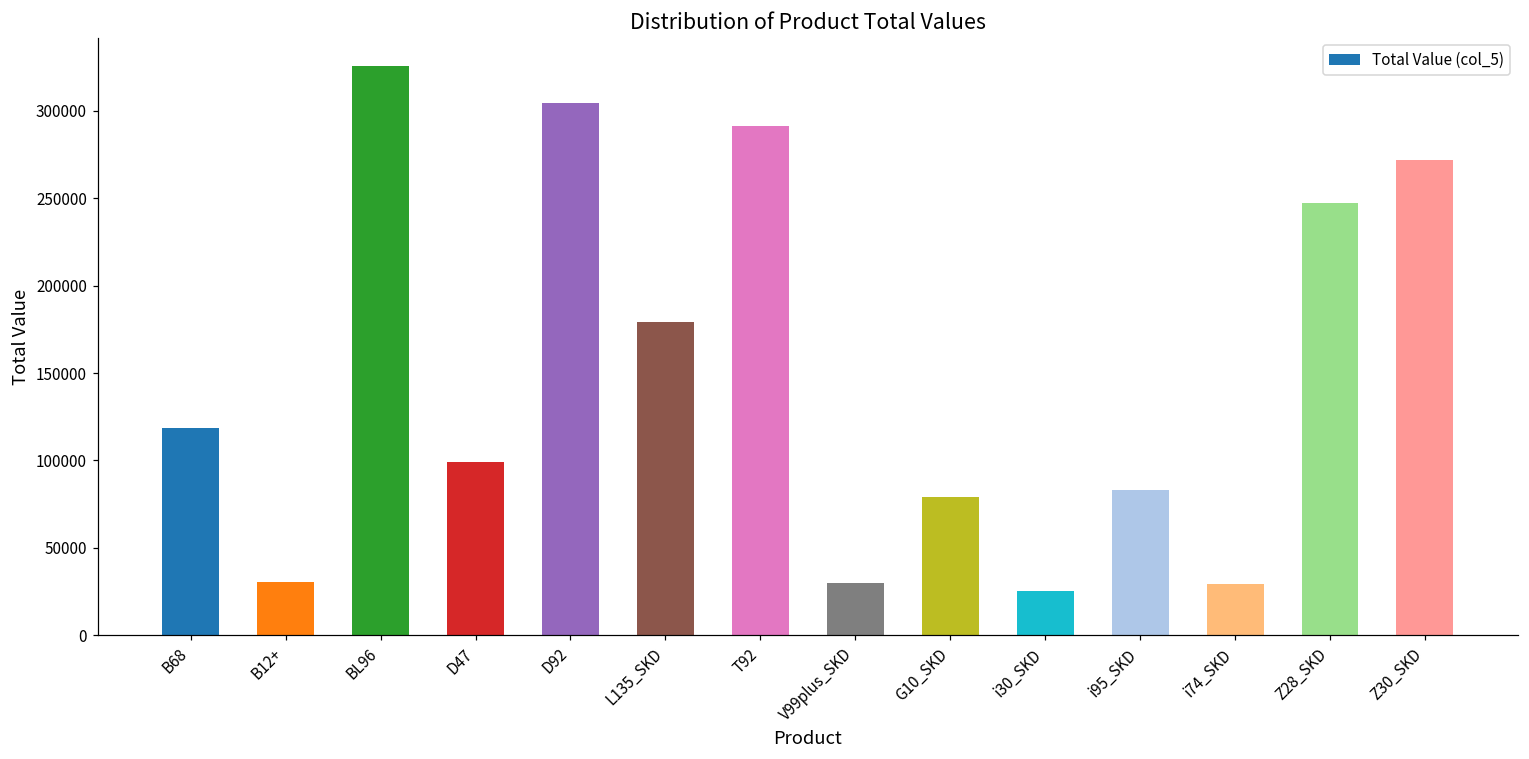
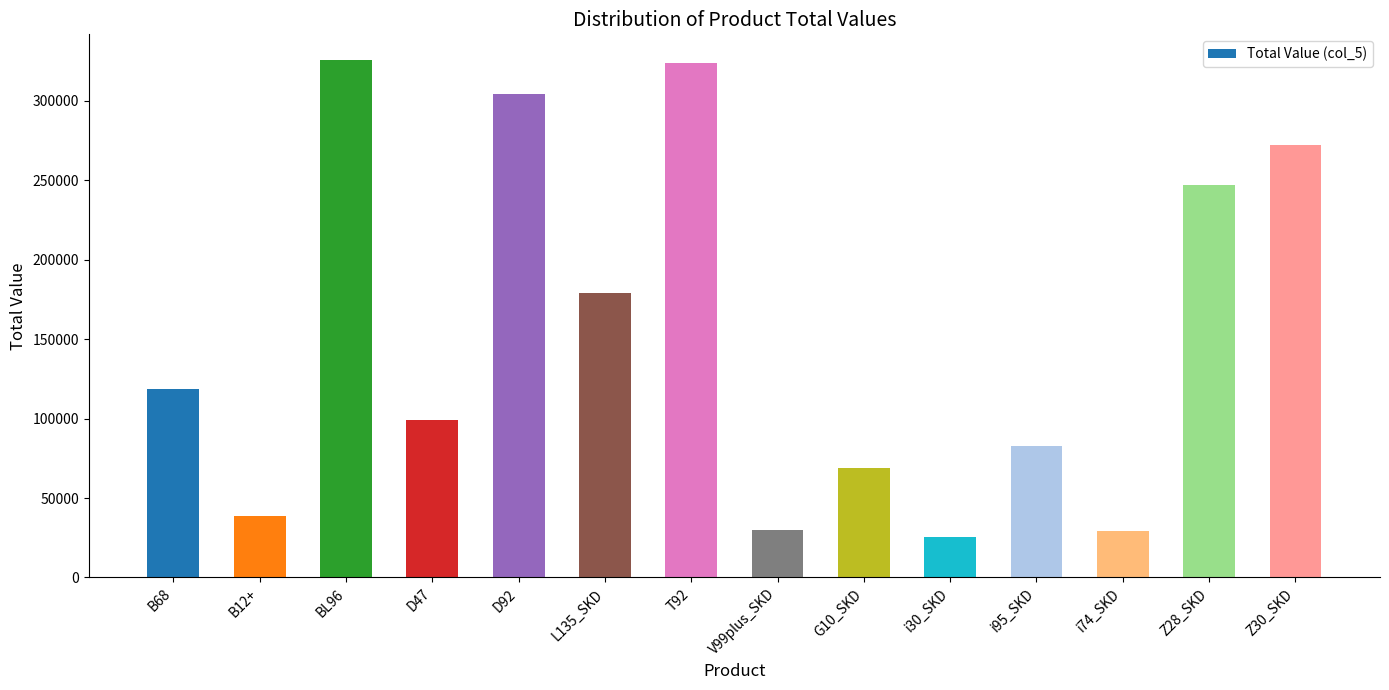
  {
    "B68": 119000,
-   "B12+": 30000,
+   "B12+": 39000,
    "BL96": 326000,
    "D47": 99000,
    "D92": 304000,
    "L135_SKD": 179000,
-   "T92": 291000,
+   "T92": 324000,
    "V99plus_SKD": 30000,
-   "G10_SKD": 79000,
+   "G10_SKD": 69000,
    "i30_SKD": 25000,
    "i95_SKD": 83000,
    "i74_SKD": 29000,
    "Z28_SKD": 247000,
    "Z30_SKD": 272000
  }
